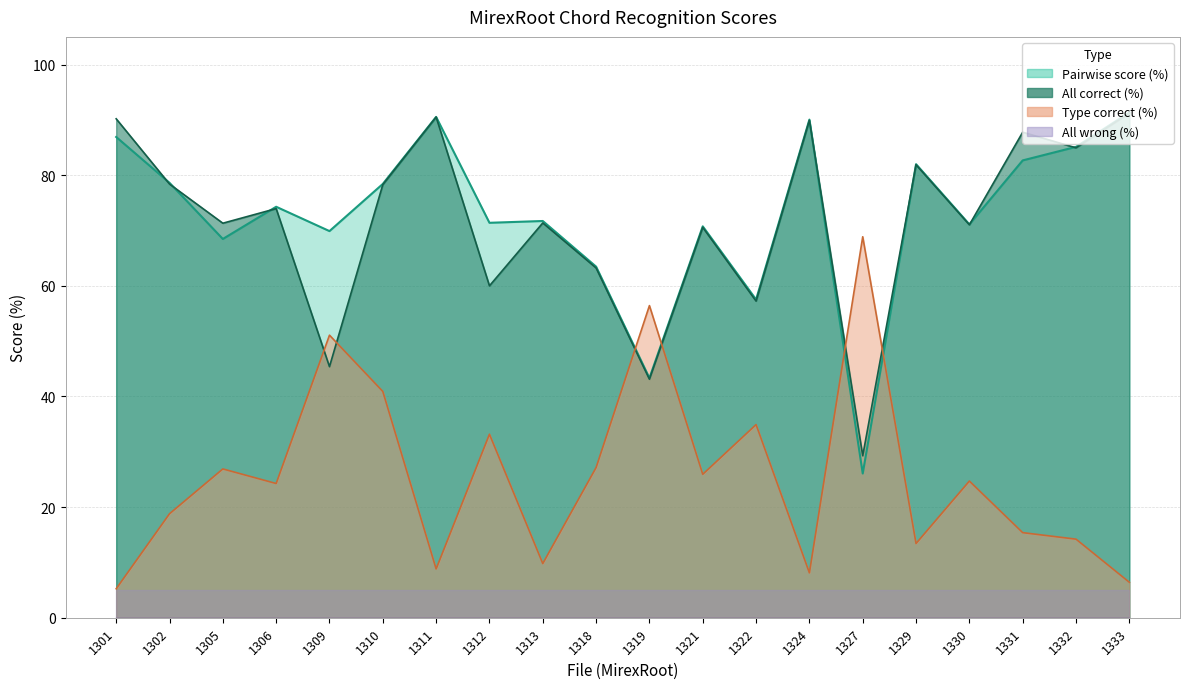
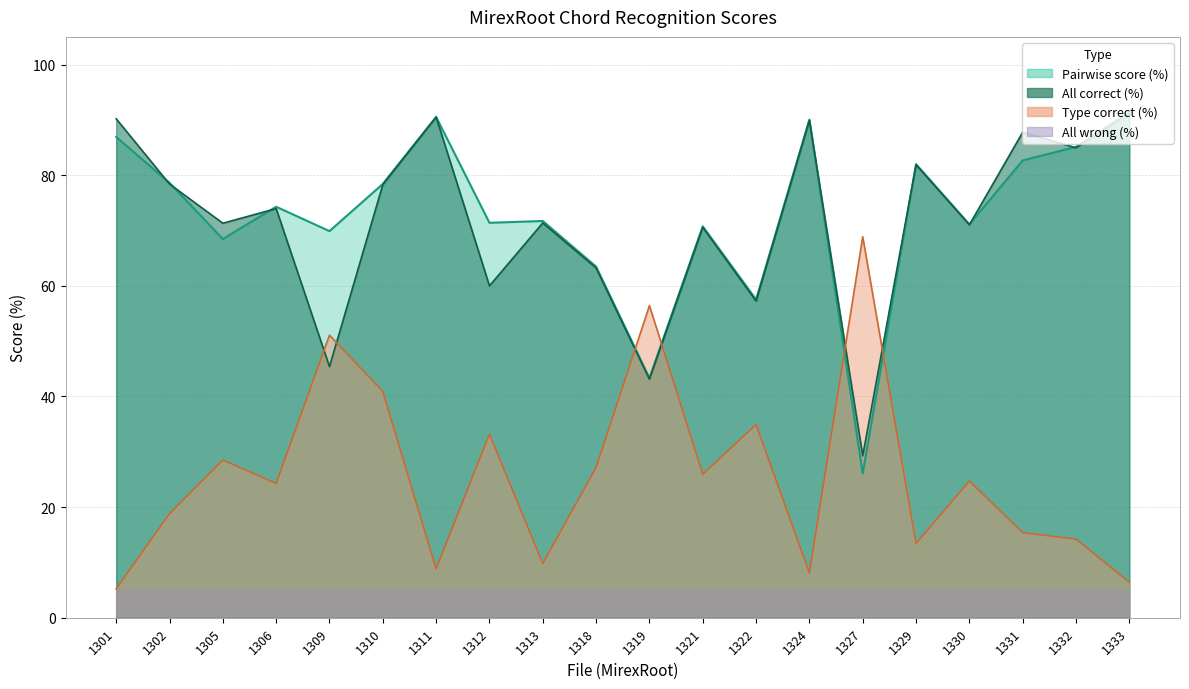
  {
    "Pairwise score (%)": {
      "1301": 87,
      "1305": 68,
      "1309": 70,
      "1312": 71,
      "1327": 26,
      "1331": 83
    },
    "All correct (%)": {
      "1301": 90,
      "1305": 71,
      "1309": 45,
      "1312": 60,
      "1327": 29
    },
    "Type correct (%)": {
      "1302": 19,
-     "1305": 27,
+     "1305": 29,
      "1306": 24,
      "1309": 51,
      "1310": 41,
      "1311": 9,
      "1312": 33,
      "1313": 10,
      "1318": 27,
      "1319": 56,
      "1321": 26,
      "1322": 35,
      "1324": 8,
      "1327": 69,
      "1329": 13,
      "1330": 25,
      "1331": 15,
      "1332": 14,
      "1333": 6
    },
    "All wrong (%)": {
      "1302": 5,
      "1305": 5,
      "1306": 5,
      "1309": 5,
      "1310": 5,
      "1311": 5,
      "1312": 5,
      "1313": 5,
      "1318": 5,
      "1319": 5,
      "1321": 5,
      "1322": 5,
      "1324": 5,
      "1327": 5,
      "1329": 5,
      "1330": 5,
      "1331": 5,
      "1332": 5,
      "1333": 5
    }
  }
